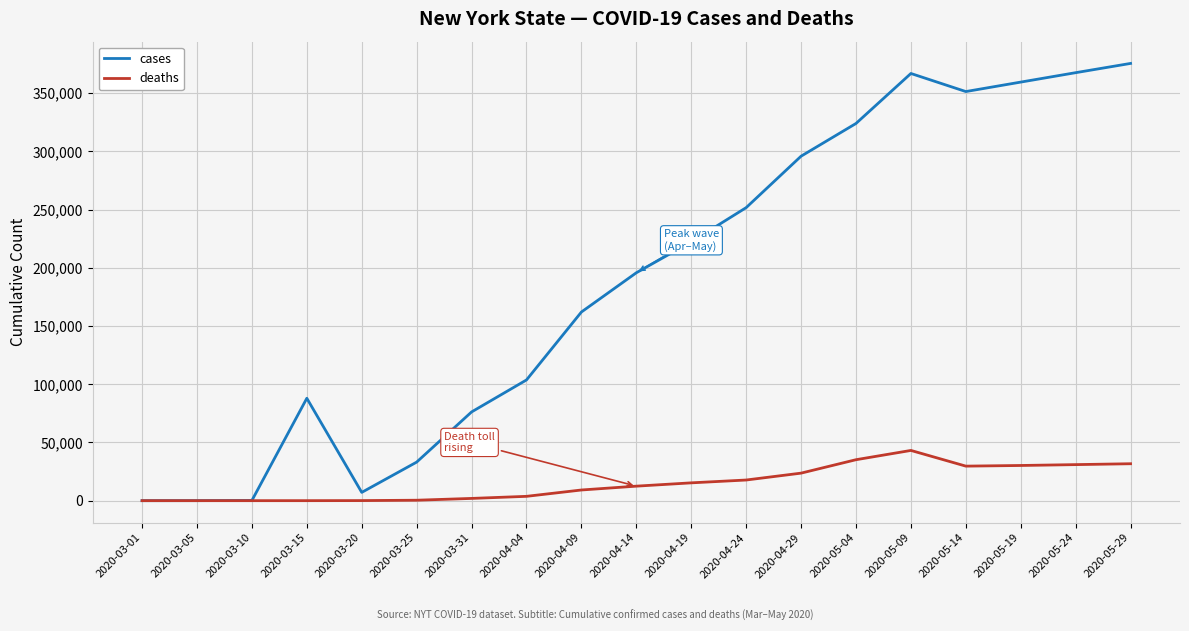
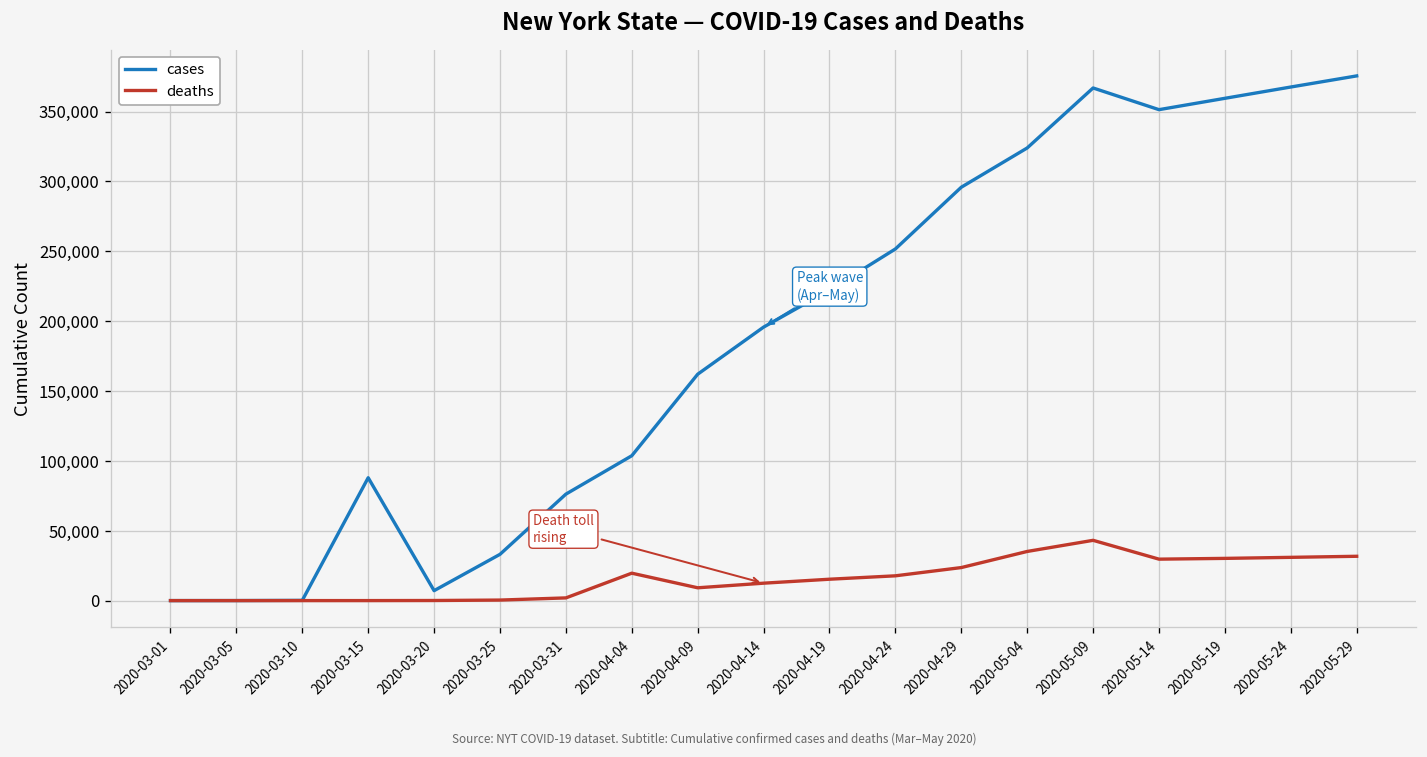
  {
    "cases": {
      "2020-03-15": "88,000",
      "2020-03-20": "7,000",
      "2020-03-25": "33,000",
      "2020-03-31": "76,000",
      "2020-04-04": "104,000",
      "2020-04-09": "162,000",
      "2020-04-14": "196,000",
      "2020-04-24": "252,000",
      "2020-04-29": "296,000",
      "2020-05-04": "324,000",
      "2020-05-09": "367,000",
      "2020-05-14": "351,000",
      "2020-05-19": "360,000",
      "2020-05-24": "368,000",
      "2020-05-29": "376,000"
    },
    "deaths": {
      "2020-03-15": "0",
      "2020-03-20": "0",
      "2020-03-25": "0",
      "2020-03-31": "2,000",
-     "2020-04-04": "4,000",
+     "2020-04-04": "20,000",
      "2020-04-09": "9,000",
      "2020-04-14": "12,000",
      "2020-04-19": "15,000",
      "2020-04-24": "18,000",
      "2020-04-29": "24,000",
      "2020-05-04": "35,000",
      "2020-05-09": "43,000",
      "2020-05-14": "30,000",
      "2020-05-19": "30,000",
      "2020-05-24": "31,000",
      "2020-05-29": "32,000"
    }
  }
